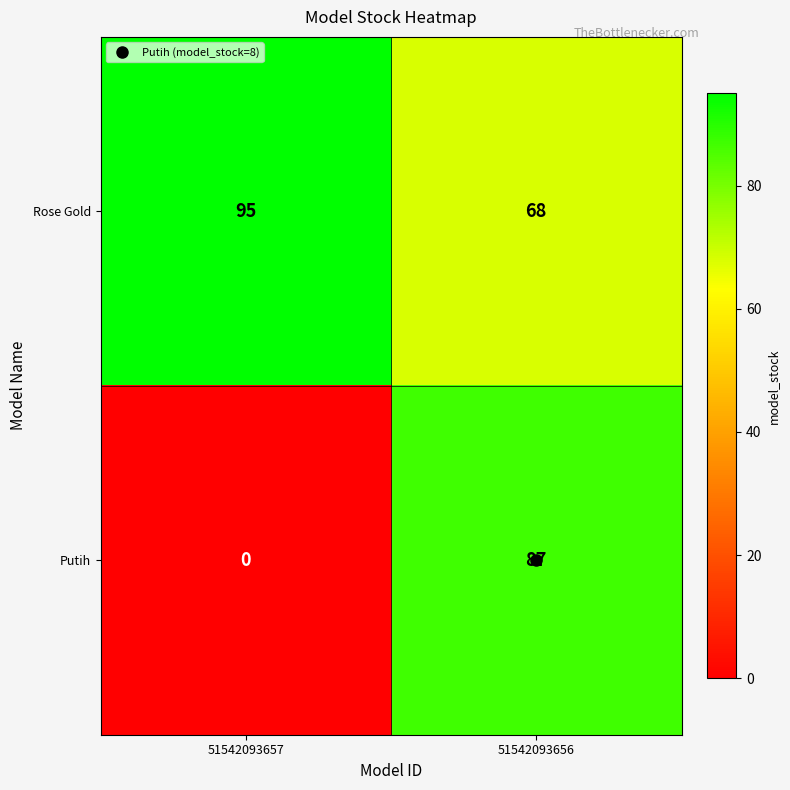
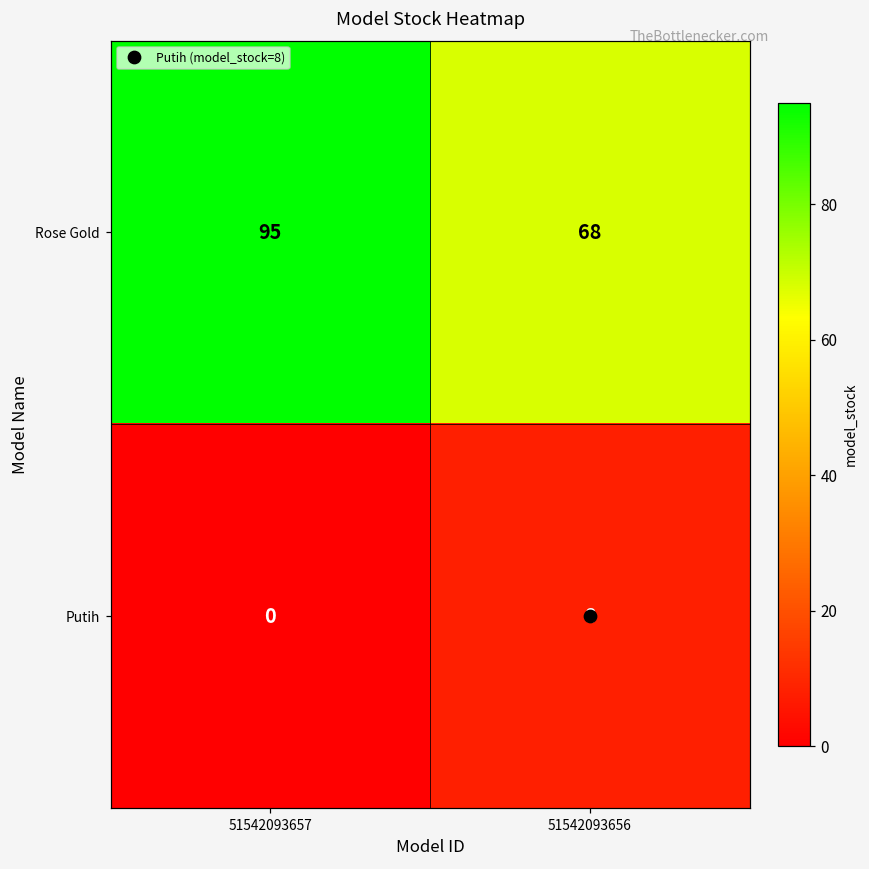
  {
    "Rose Gold": {
      "51542093657": 95,
      "51542093656": 68
    },
    "Putih": {
      "51542093657": 0,
-     "51542093656": 87
+     "51542093656": 8
    }
  }
